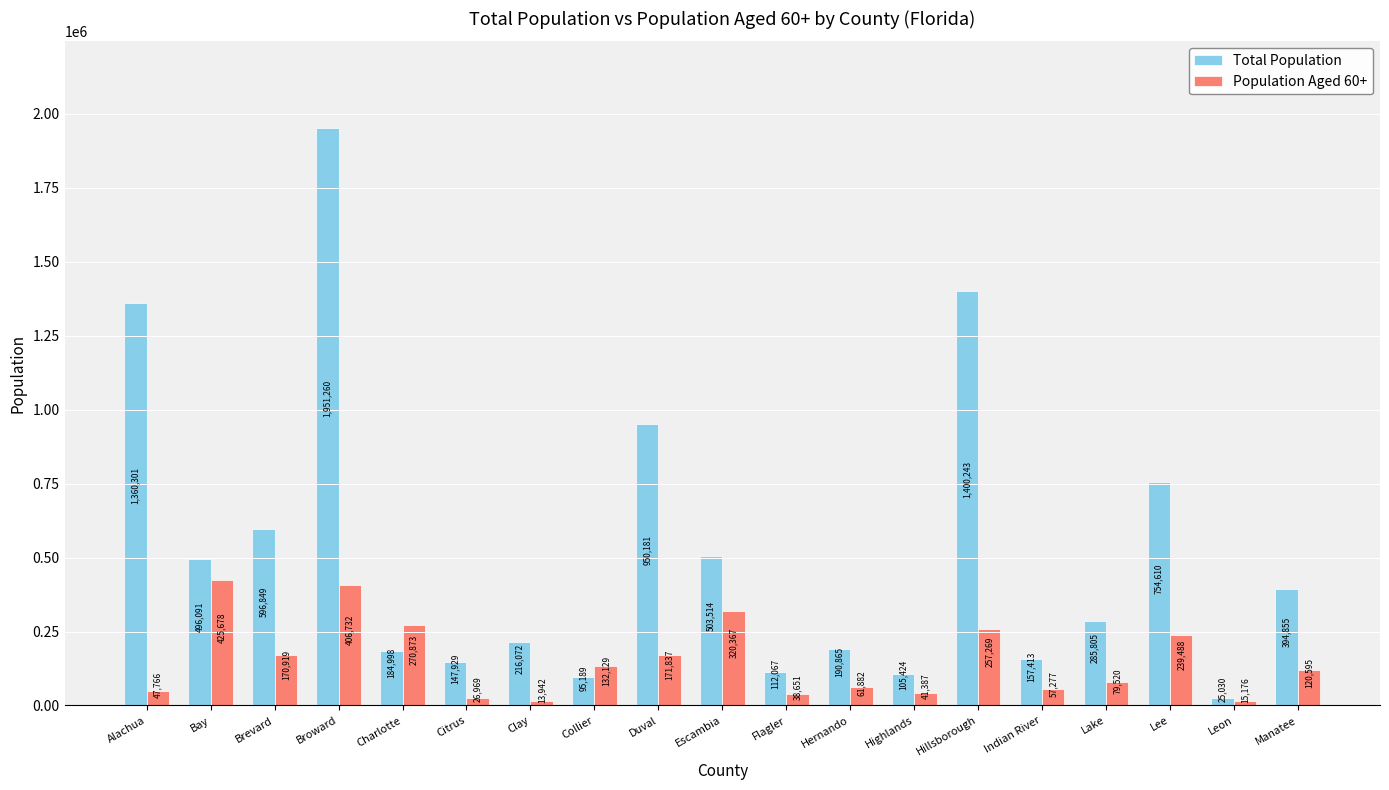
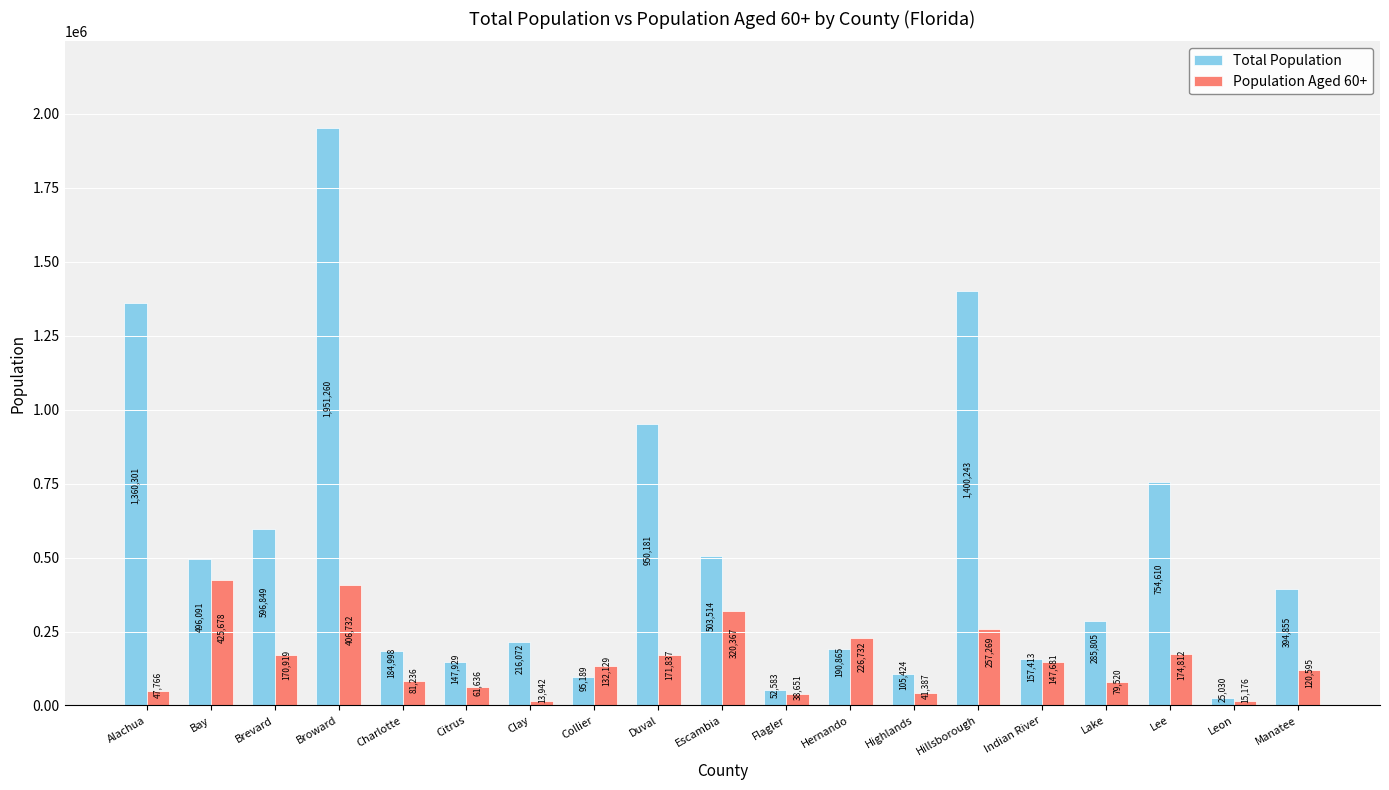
  {
    "Total Population": {
      "Alachua": "1,360,301",
      "Bay": "496,091",
      "Brevard": "596,849",
      "Broward": "1,951,260",
      "Charlotte": "184,998",
      "Citrus": "147,929",
      "Clay": "216,072",
      "Collier": "95,189",
      "Duval": "950,181",
      "Escambia": "503,514",
-     "Flagler": "112,067",
+     "Flagler": "52,583",
      "Hernando": "190,865",
      "Highlands": "105,424",
      "Hillsborough": "1,400,243",
      "Indian River": "157,413",
      "Lake": "285,805",
      "Lee": "754,610",
      "Leon": "25,030",
      "Manatee": "394,855"
    },
    "Population Aged 60+": {
      "Alachua": "47,766",
      "Bay": "425,678",
      "Brevard": "170,919",
      "Broward": "406,732",
-     "Charlotte": "270,873",
-     "Citrus": "26,969",
+     "Charlotte": "81,236",
+     "Citrus": "61,636",
      "Clay": "13,942",
      "Collier": "132,129",
      "Duval": "171,837",
      "Escambia": "320,367",
      "Flagler": "38,651",
-     "Hernando": "61,882",
+     "Hernando": "226,732",
      "Highlands": "41,387",
      "Hillsborough": "257,269",
-     "Indian River": "57,277",
+     "Indian River": "147,681",
      "Lake": "79,520",
-     "Lee": "239,488",
+     "Lee": "174,812",
      "Leon": "15,176",
      "Manatee": "120,595"
    }
  }
